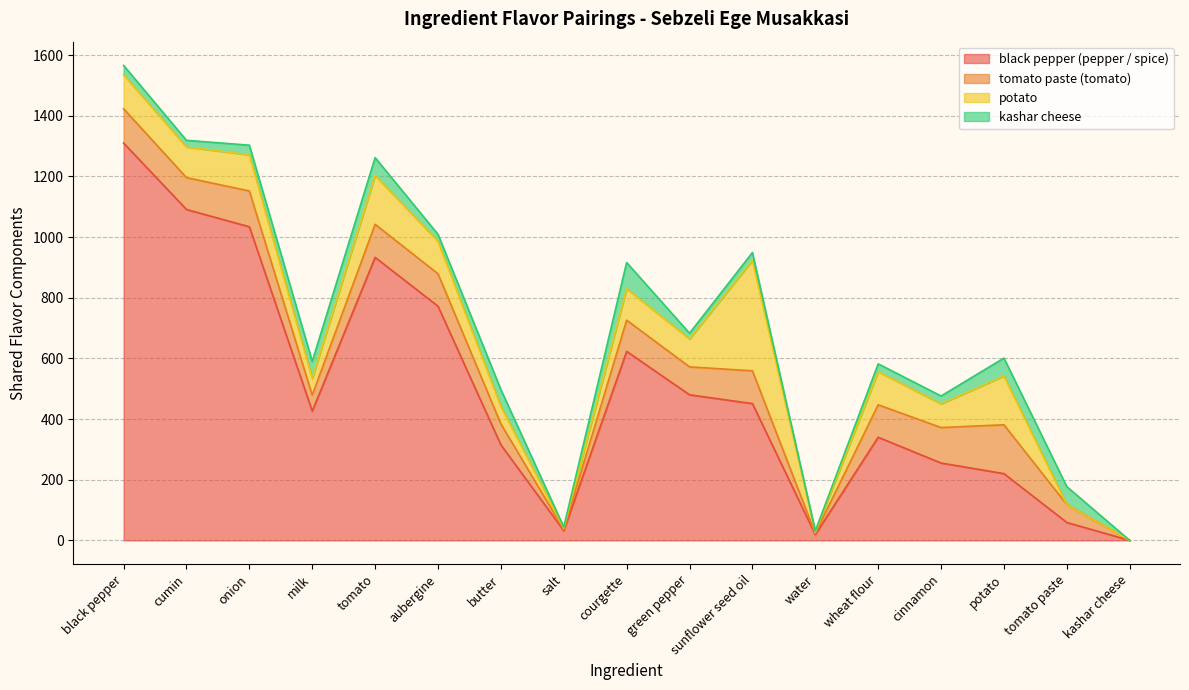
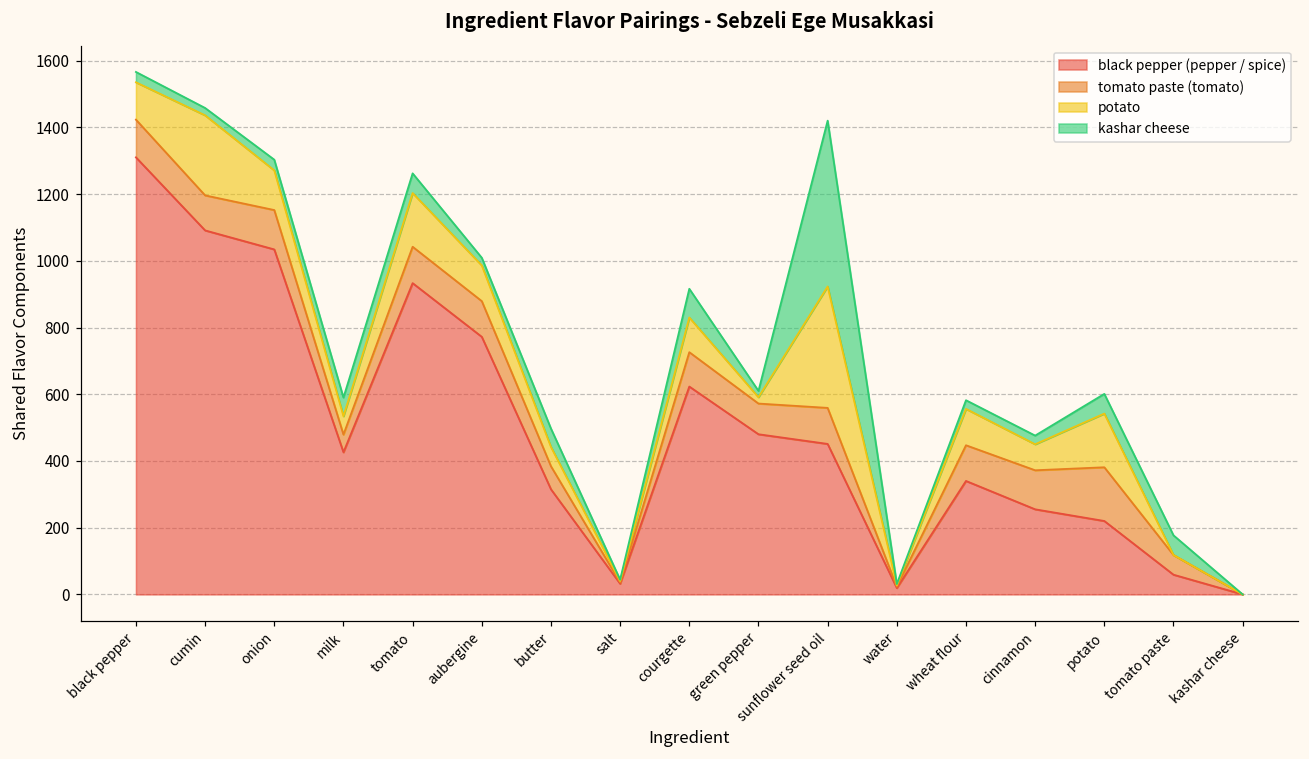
  {
    "potato": {
      "black pepper": 110,
-     "cumin": 100,
+     "cumin": 240,
      "onion": 120,
      "milk": 60,
      "tomato": 160,
      "aubergine": 110,
      "butter": 60,
      "courgette": 100,
-     "green pepper": 90,
+     "green pepper": 20,
      "sunflower seed oil": 360,
      "wheat flour": 110,
      "cinnamon": 80,
      "potato": 160
    },
    "kashar cheese": {
      "black pepper": 30,
      "cumin": 20,
      "onion": 30,
      "milk": 60,
      "tomato": 60,
      "aubergine": 20,
      "butter": 60,
      "courgette": 90,
      "green pepper": 20,
-     "sunflower seed oil": 30,
+     "sunflower seed oil": 500,
      "wheat flour": 30,
      "cinnamon": 30,
      "potato": 60,
      "tomato paste": 60
    }
  }
